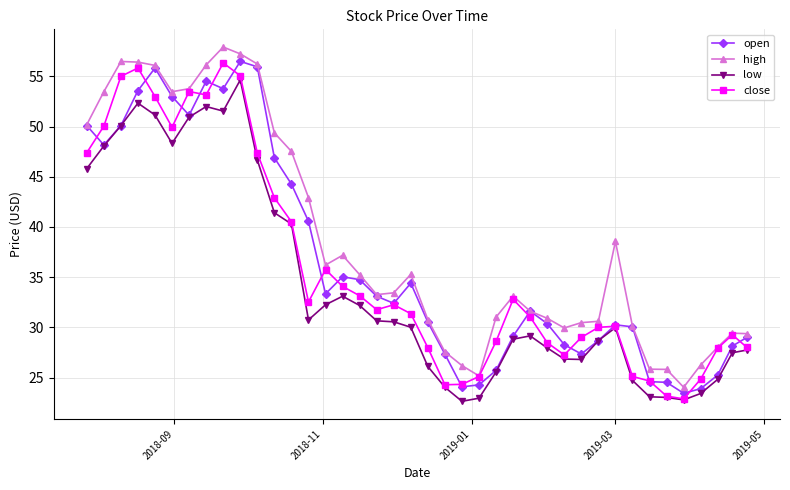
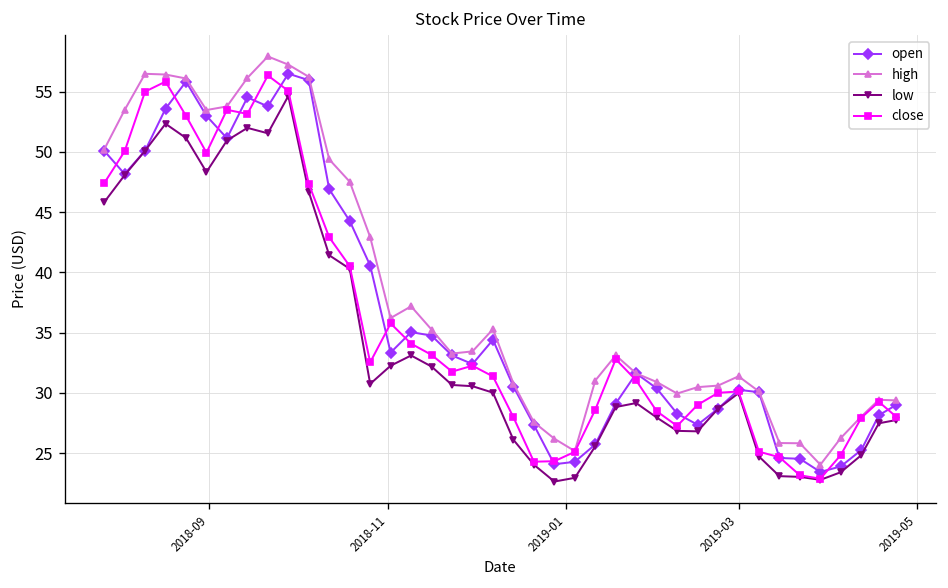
  {
    "high": {
-     "2019-03": 38.6
+     "2019-03": 31.4
    }
  }
